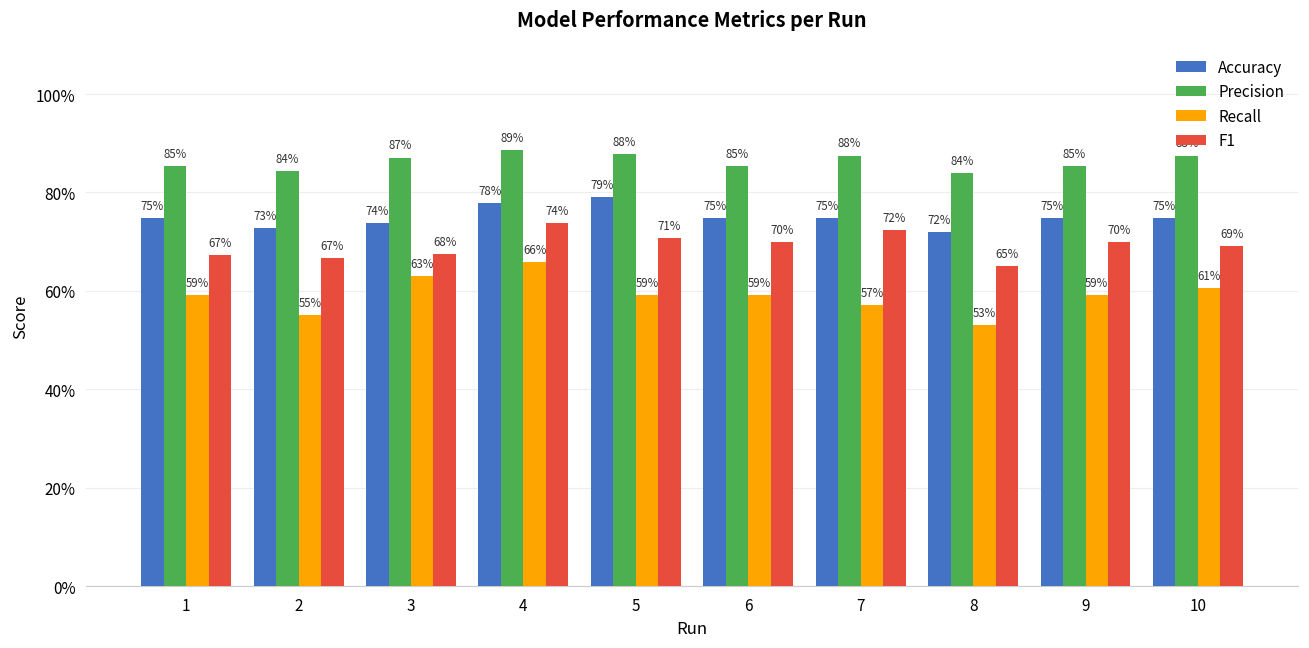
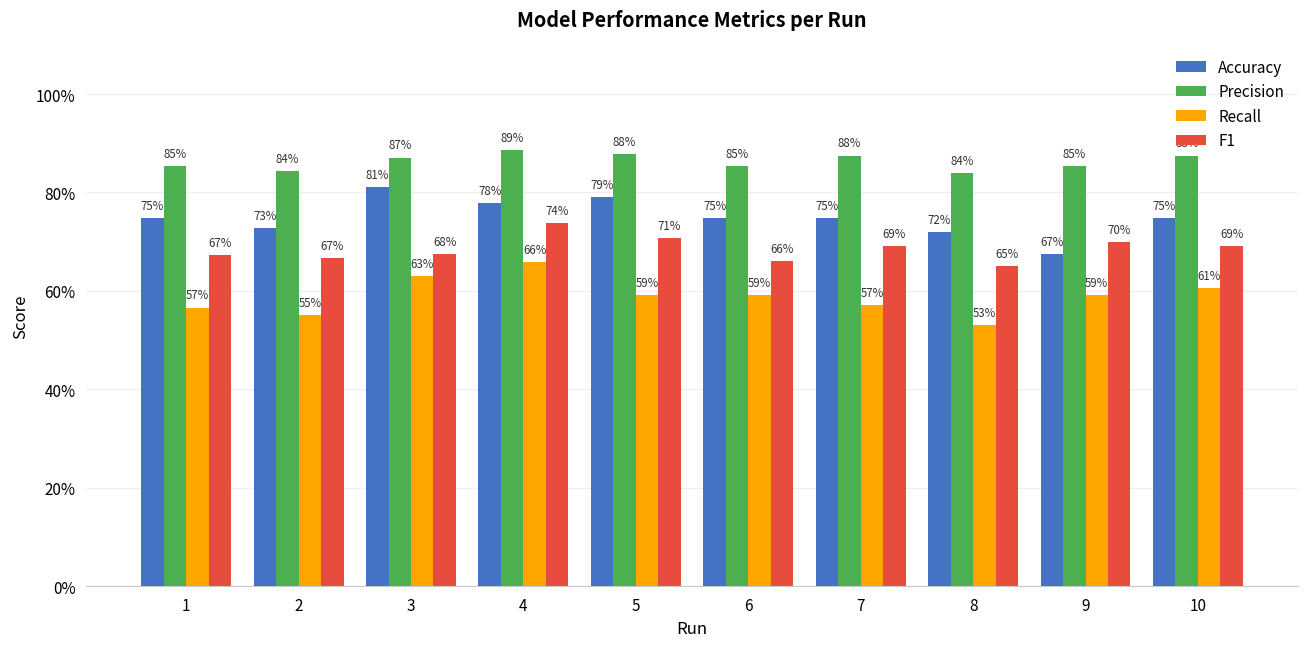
  {
    "Accuracy": {
      "1": "75%",
      "2": "73%",
-     "3": "74%",
+     "3": "81%",
      "4": "78%",
      "5": "79%",
      "6": "75%",
      "7": "75%",
      "8": "72%",
-     "9": "75%",
+     "9": "67%",
      "10": "75%"
    },
    "Precision": {
      "1": "85%",
      "2": "84%",
      "3": "87%",
      "4": "89%",
      "5": "88%",
      "6": "85%",
      "7": "88%",
      "8": "84%",
      "9": "85%",
      "10": "88%"
    },
    "Recall": {
-     "1": "59%",
+     "1": "57%",
      "2": "55%",
      "3": "63%",
      "4": "66%",
      "5": "59%",
      "6": "59%",
      "7": "57%",
      "8": "53%",
      "9": "59%",
      "10": "61%"
    },
    "F1": {
      "1": "67%",
      "2": "67%",
      "3": "68%",
      "4": "74%",
      "5": "71%",
-     "6": "70%",
-     "7": "72%",
+     "6": "66%",
+     "7": "69%",
      "8": "65%",
      "9": "70%",
      "10": "69%"
    }
  }
